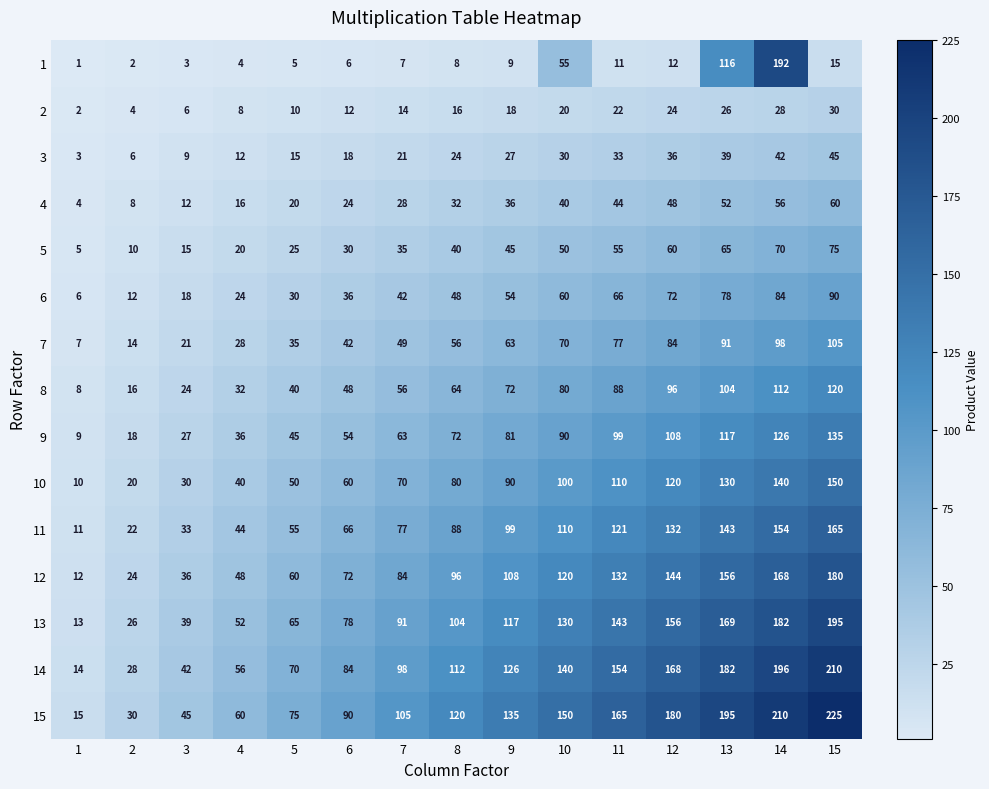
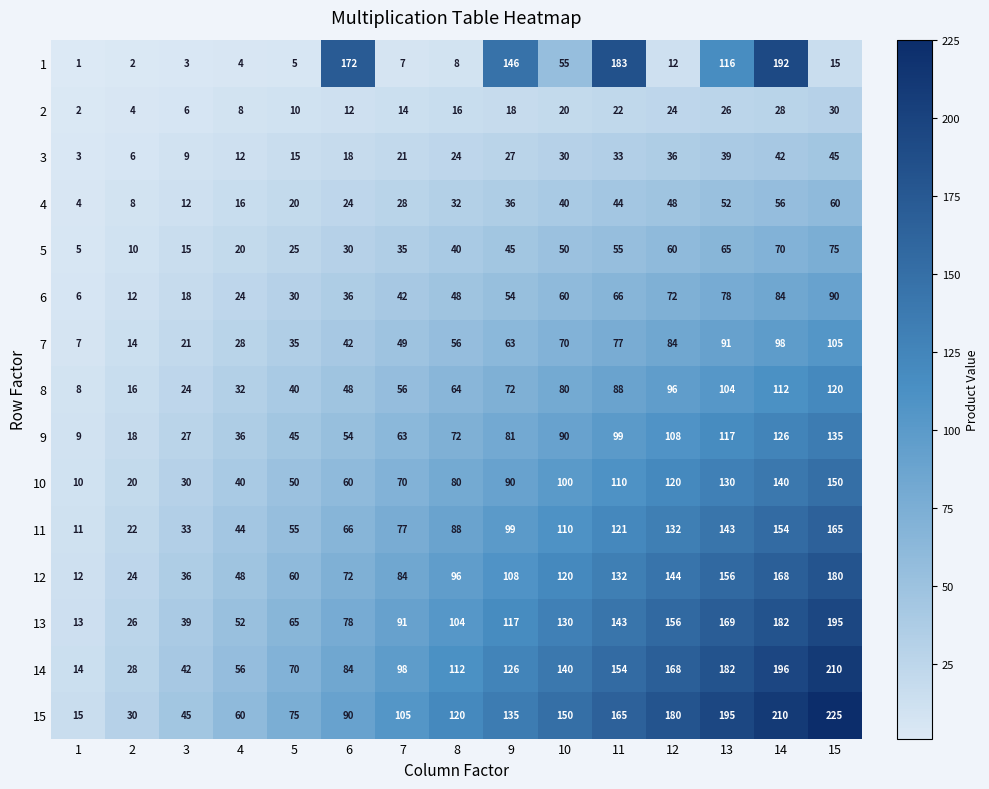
  {
    "1": {
      "1": 1,
      "2": 2,
      "3": 3,
      "4": 4,
      "5": 5,
-     "6": 6,
+     "6": 172,
      "7": 7,
      "8": 8,
-     "9": 9,
+     "9": 146,
      "10": 55,
-     "11": 11,
+     "11": 183,
      "12": 12,
      "13": 116,
      "14": 192,
      "15": 15
    }
  }
